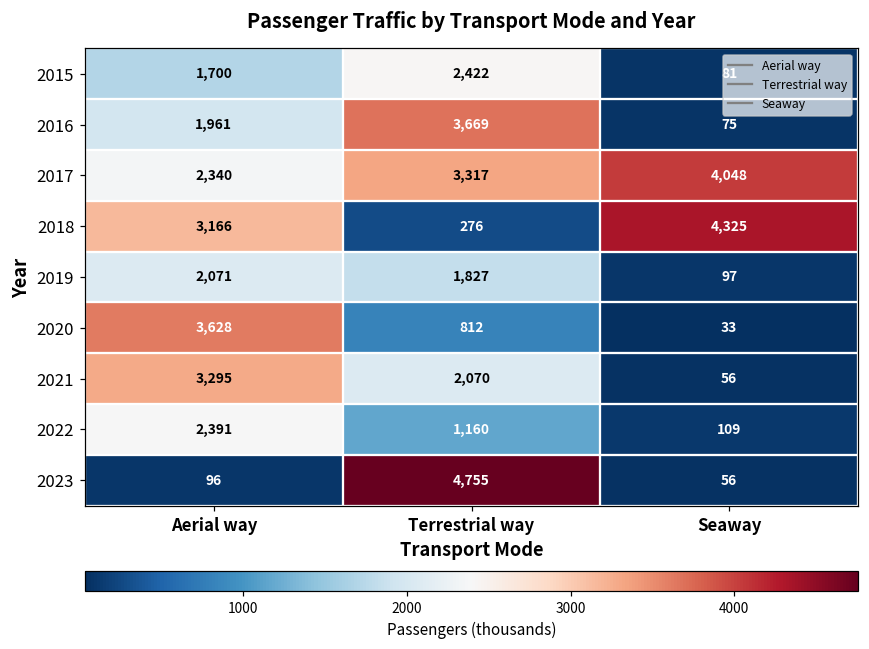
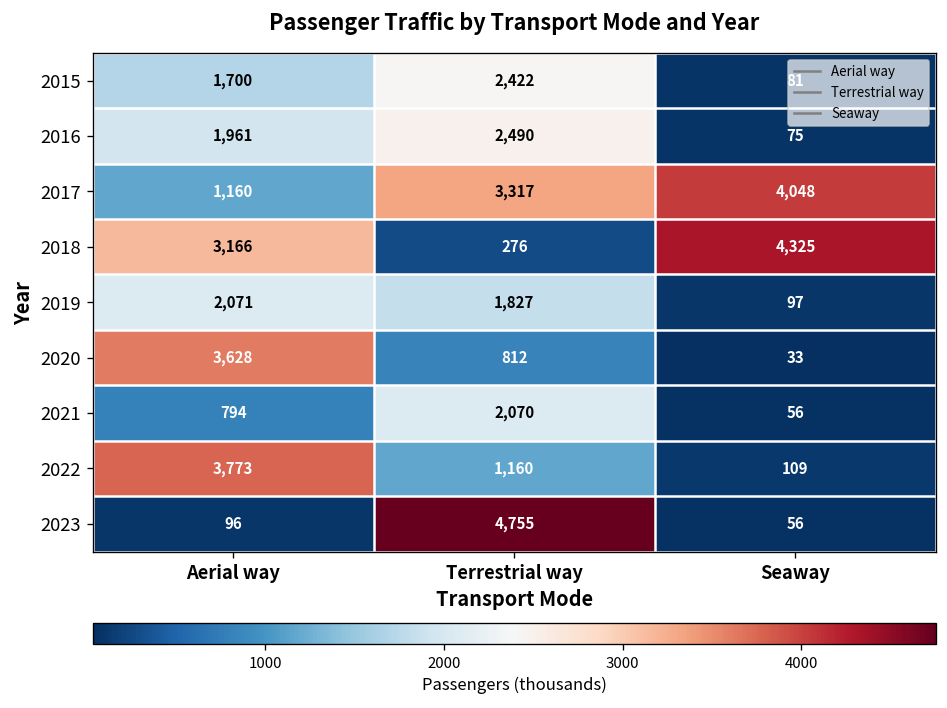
  {
    "2015": {
      "Aerial way": "1,700",
      "Terrestrial way": "2,422"
    },
    "2016": {
      "Aerial way": "1,961",
-     "Terrestrial way": "3,669",
+     "Terrestrial way": "2,490",
      "Seaway": "75"
    },
    "2017": {
-     "Aerial way": "2,340",
+     "Aerial way": "1,160",
      "Terrestrial way": "3,317",
      "Seaway": "4,048"
    },
    "2018": {
      "Aerial way": "3,166",
      "Terrestrial way": "276",
      "Seaway": "4,325"
    },
    "2019": {
      "Aerial way": "2,071",
      "Terrestrial way": "1,827",
      "Seaway": "97"
    },
    "2020": {
      "Aerial way": "3,628",
      "Terrestrial way": "812",
      "Seaway": "33"
    },
    "2021": {
-     "Aerial way": "3,295",
+     "Aerial way": "794",
      "Terrestrial way": "2,070",
      "Seaway": "56"
    },
    "2022": {
-     "Aerial way": "2,391",
+     "Aerial way": "3,773",
      "Terrestrial way": "1,160",
      "Seaway": "109"
    },
    "2023": {
      "Aerial way": "96",
      "Terrestrial way": "4,755",
      "Seaway": "56"
    }
  }
